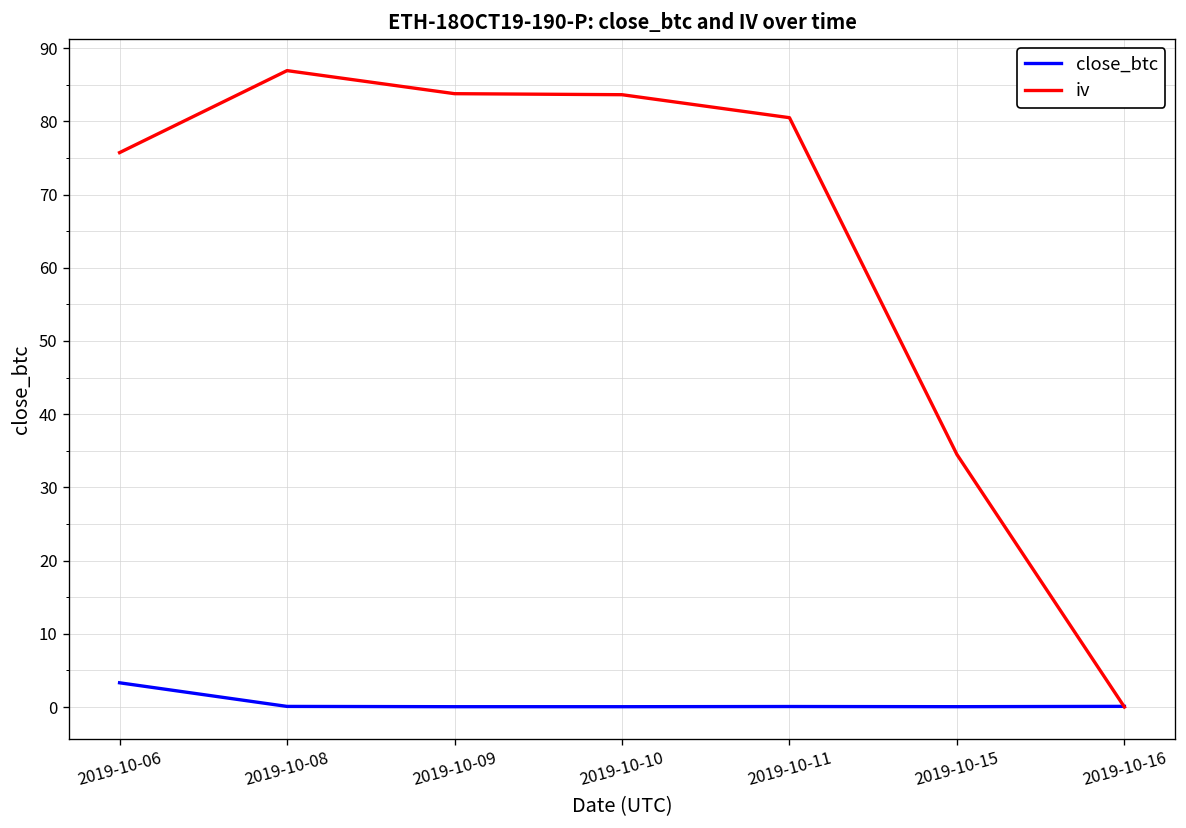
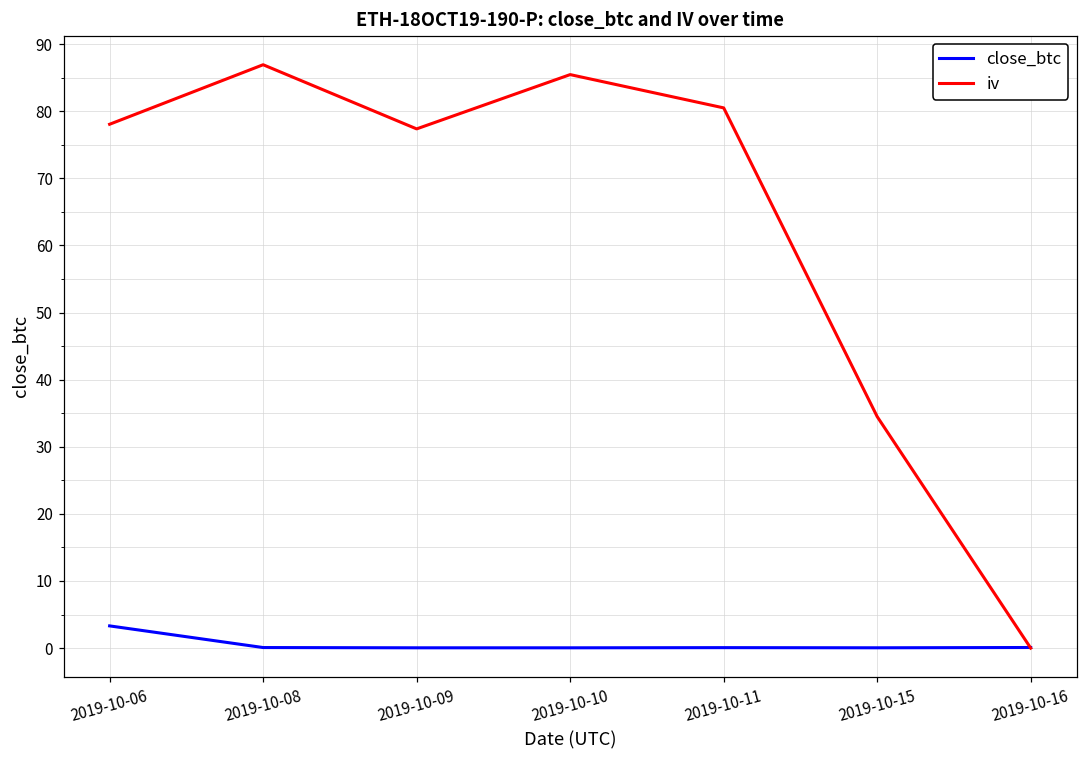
  {
    "close_btc": {
      "2019-10-06": 3,
      "2019-10-08": 0,
      "2019-10-09": 0,
      "2019-10-10": 0,
      "2019-10-11": 0,
      "2019-10-15": 0
    },
    "iv": {
-     "2019-10-06": 76,
+     "2019-10-06": 78,
      "2019-10-08": 87,
-     "2019-10-09": 84,
-     "2019-10-10": 84,
+     "2019-10-09": 77,
+     "2019-10-10": 85,
      "2019-10-11": 81,
      "2019-10-15": 34
    }
  }
